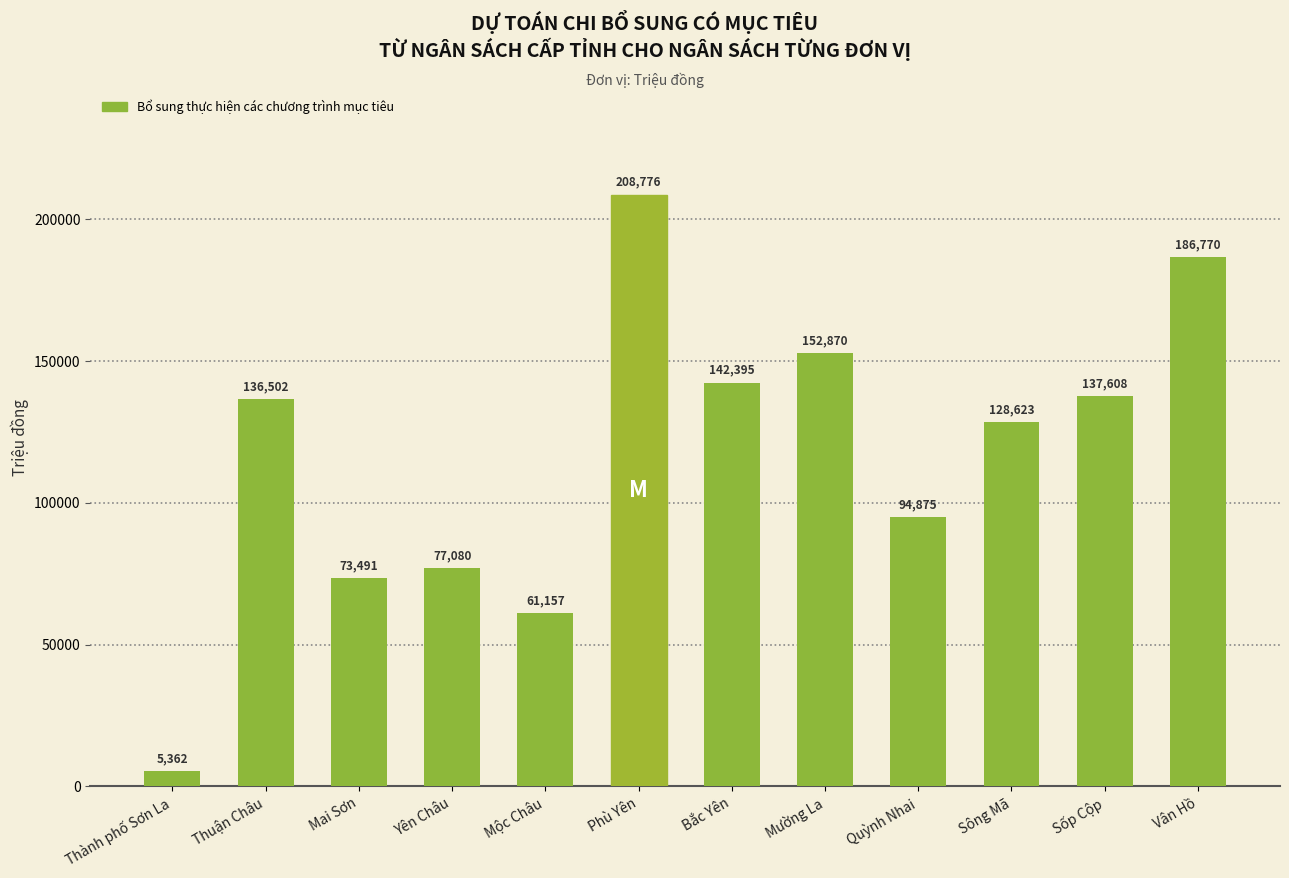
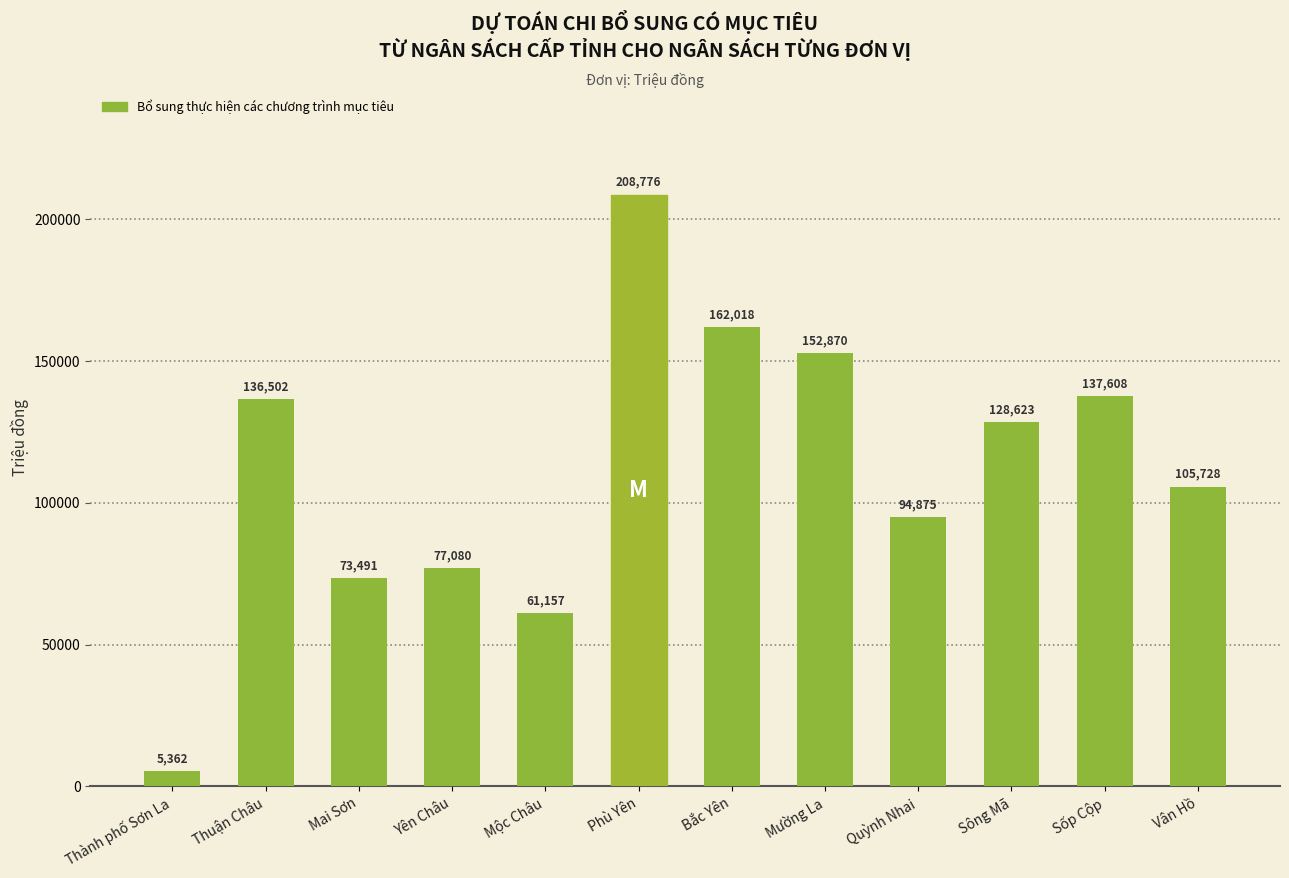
  {
    "Thành phố Sơn La": "5,362",
    "Thuận Châu": "136,502",
    "Mai Sơn": "73,491",
    "Yên Châu": "77,080",
    "Mộc Châu": "61,157",
    "Phù Yên": "208,776",
-   "Bắc Yên": "142,395",
+   "Bắc Yên": "162,018",
    "Mường La": "152,870",
    "Quỳnh Nhai": "94,875",
    "Sông Mã": "128,623",
    "Sốp Cộp": "137,608",
-   "Vân Hồ": "186,770"
+   "Vân Hồ": "105,728"
  }
